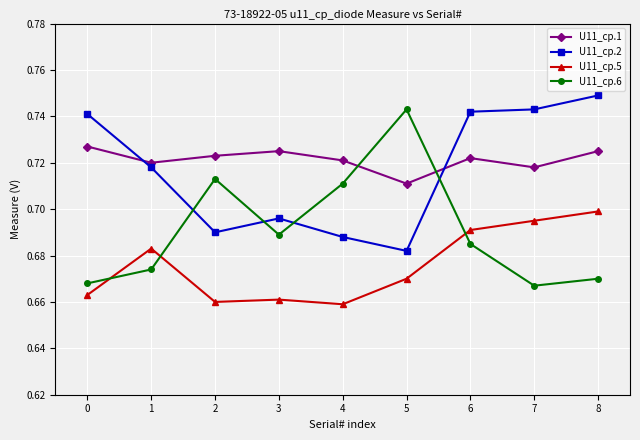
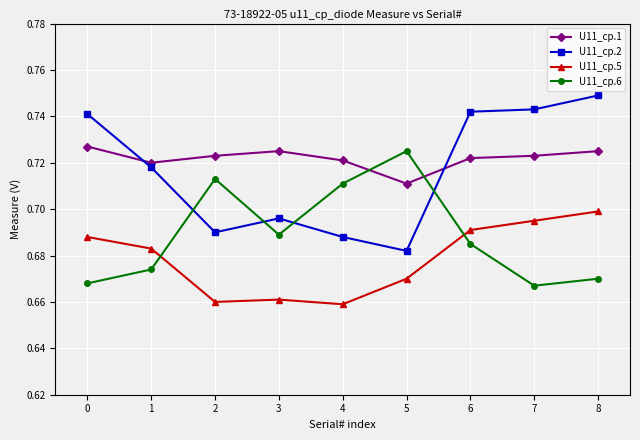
  {
    "U11_cp.1": {
      "0": 0.727,
      "1": 0.720,
      "2": 0.723,
      "3": 0.725,
      "4": 0.721,
      "5": 0.711,
      "6": 0.722,
-     "7": 0.718,
+     "7": 0.723,
      "8": 0.725
    },
    "U11_cp.2": {
      "0": 0.741,
      "1": 0.718,
      "2": 0.690,
      "3": 0.696,
      "4": 0.688,
      "5": 0.682,
      "6": 0.742,
      "7": 0.743,
      "8": 0.749
    },
    "U11_cp.5": {
-     "0": 0.663,
+     "0": 0.688,
      "1": 0.683,
      "2": 0.660,
      "3": 0.661,
      "4": 0.659,
      "5": 0.670,
      "6": 0.691,
      "7": 0.695,
      "8": 0.699
    },
    "U11_cp.6": {
      "0": 0.668,
      "1": 0.674,
      "2": 0.713,
      "3": 0.689,
      "4": 0.711,
-     "5": 0.743,
+     "5": 0.725,
      "6": 0.685,
      "7": 0.667,
      "8": 0.670
    }
  }
